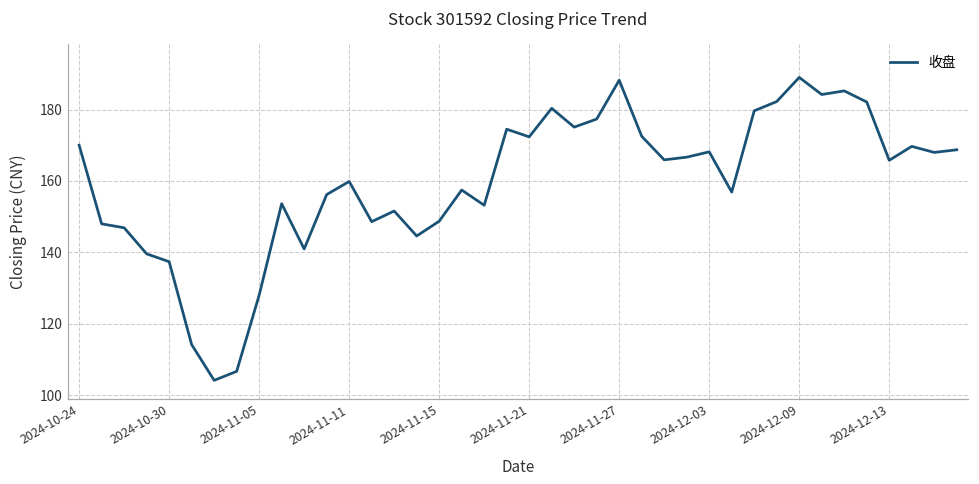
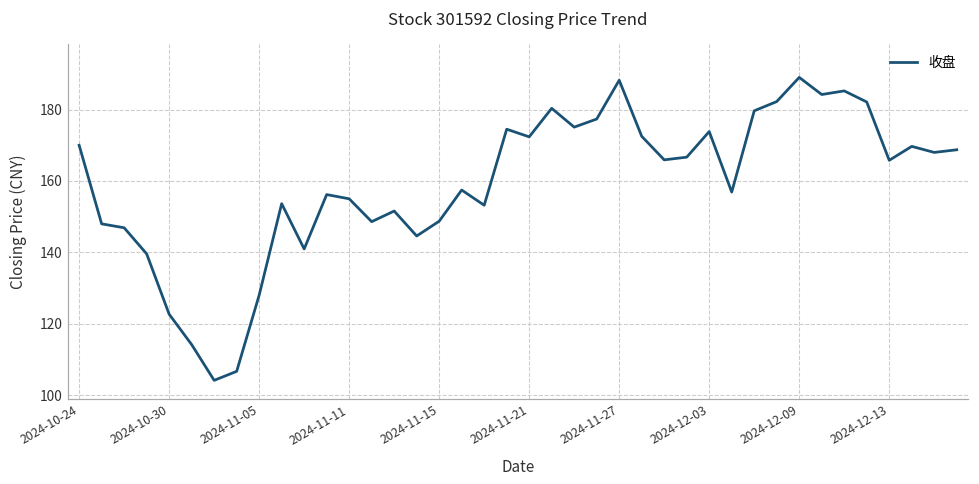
  {
    "2024-10-24": 170,
-   "2024-10-30": 137,
+   "2024-10-30": 123,
    "2024-11-05": 128,
-   "2024-11-11": 160,
+   "2024-11-11": 155,
    "2024-11-15": 149,
    "2024-11-21": 172,
    "2024-11-27": 188,
-   "2024-12-03": 168,
+   "2024-12-03": 174,
    "2024-12-09": 189,
    "2024-12-13": 166
  }
